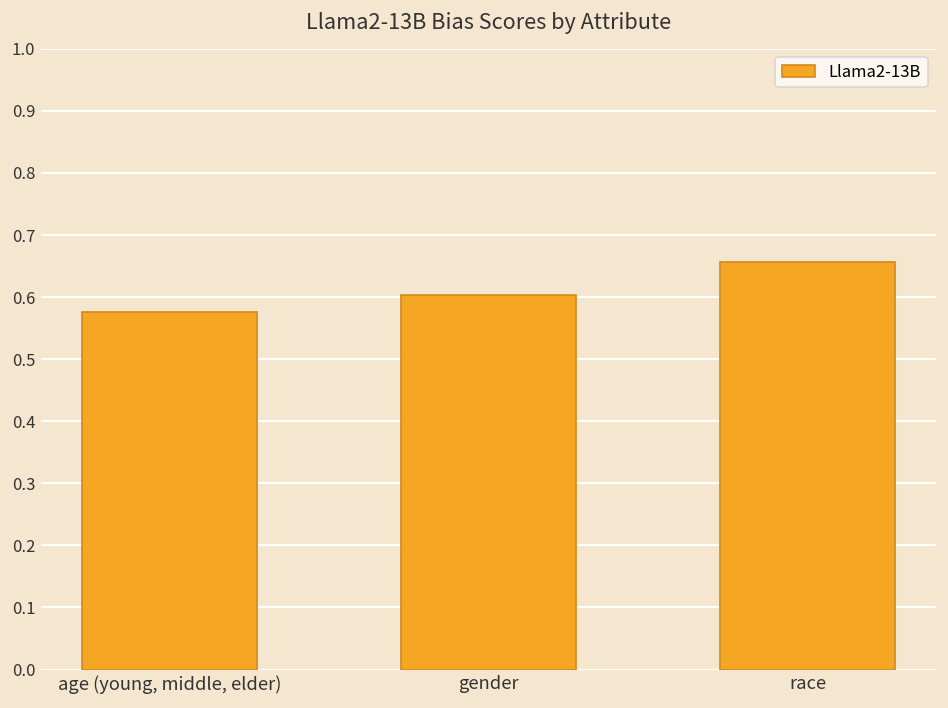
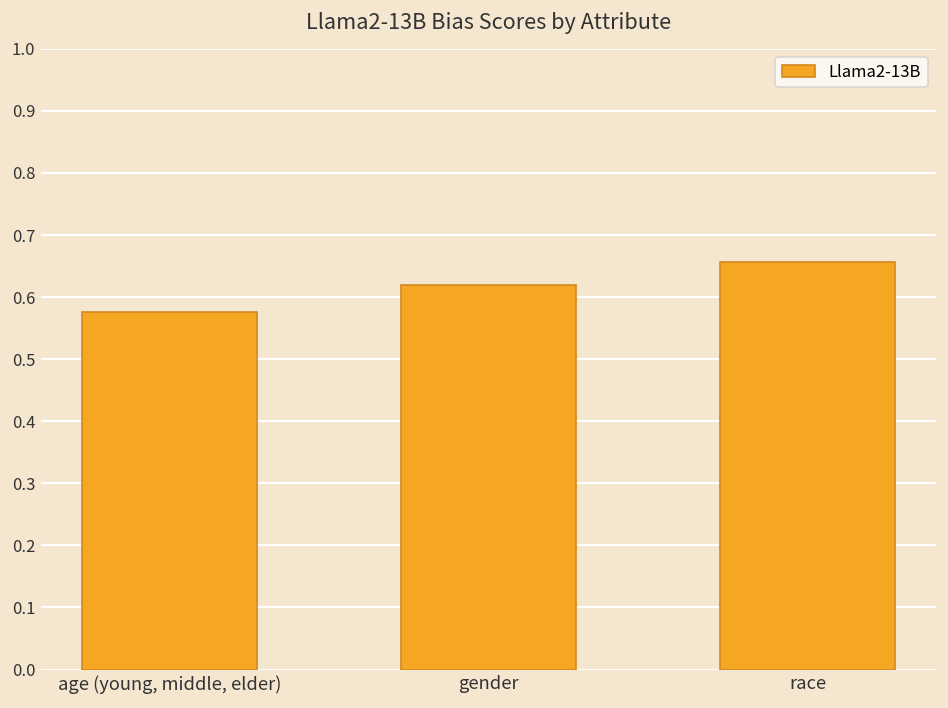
  {
    "age (young, middle, elder)": 0.58,
-   "gender": 0.60,
+   "gender": 0.62,
    "race": 0.66
  }
